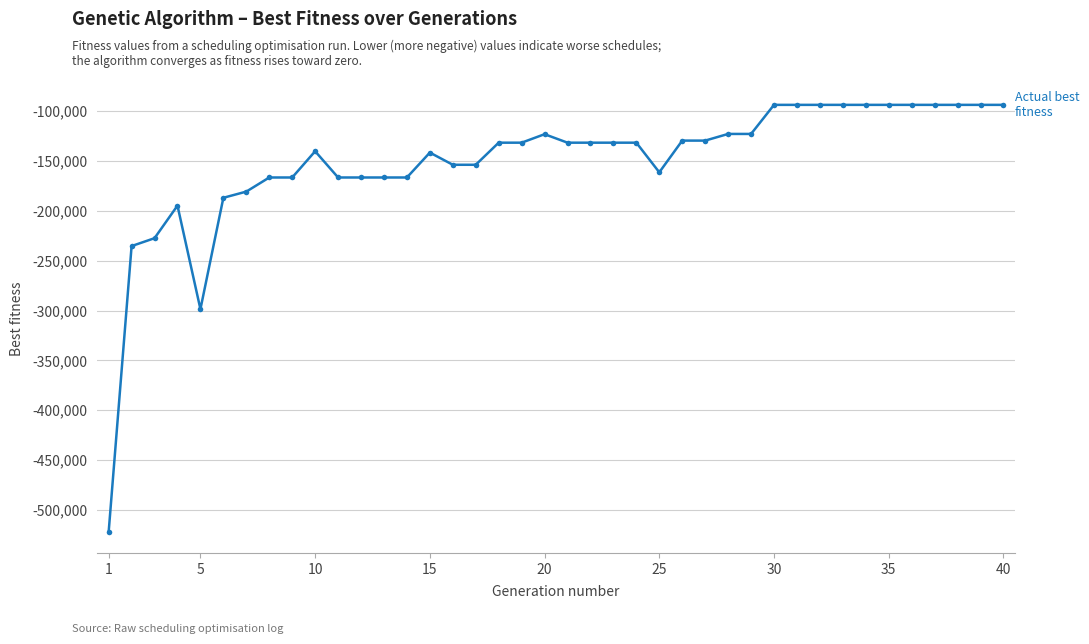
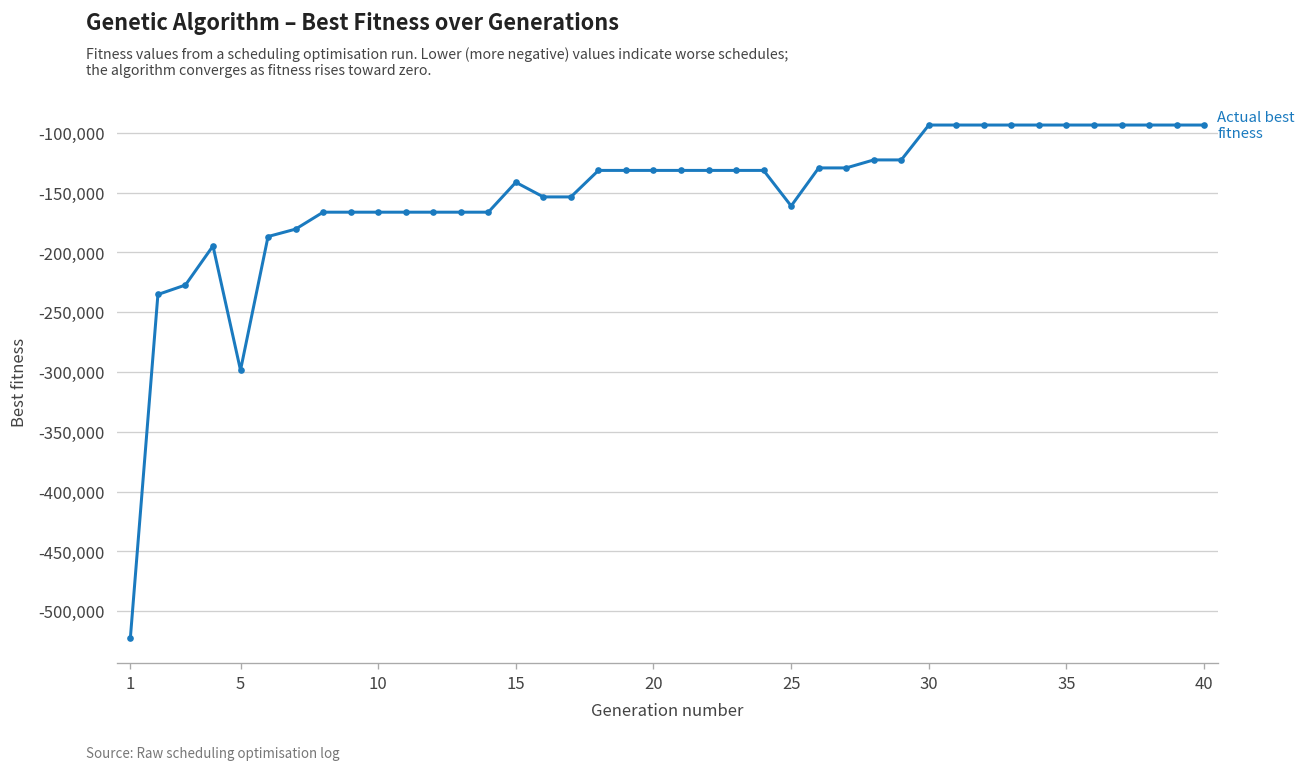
  {
    "1": "-520,000",
    "5": "-300,000",
-   "10": "-140,000",
+   "10": "-170,000",
    "15": "-140,000",
-   "20": "-120,000",
+   "20": "-130,000",
    "25": "-160,000",
    "30": "-90,000",
    "35": "-90,000",
    "40": "-90,000"
  }
